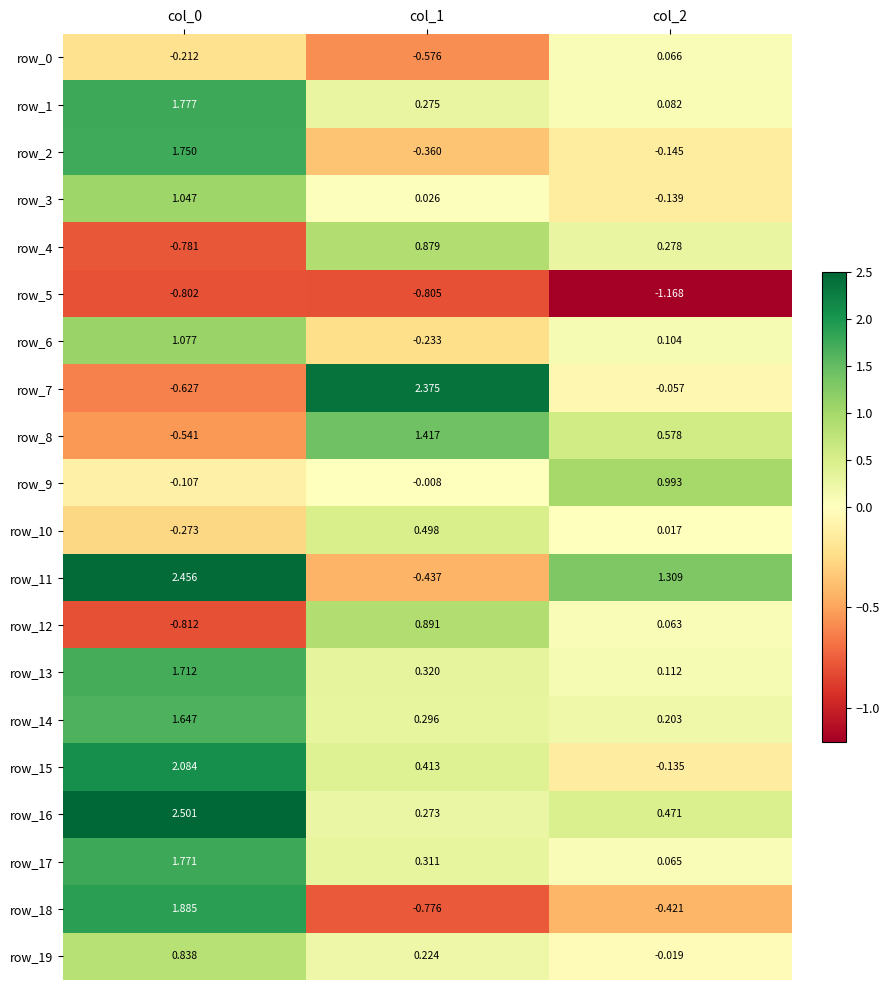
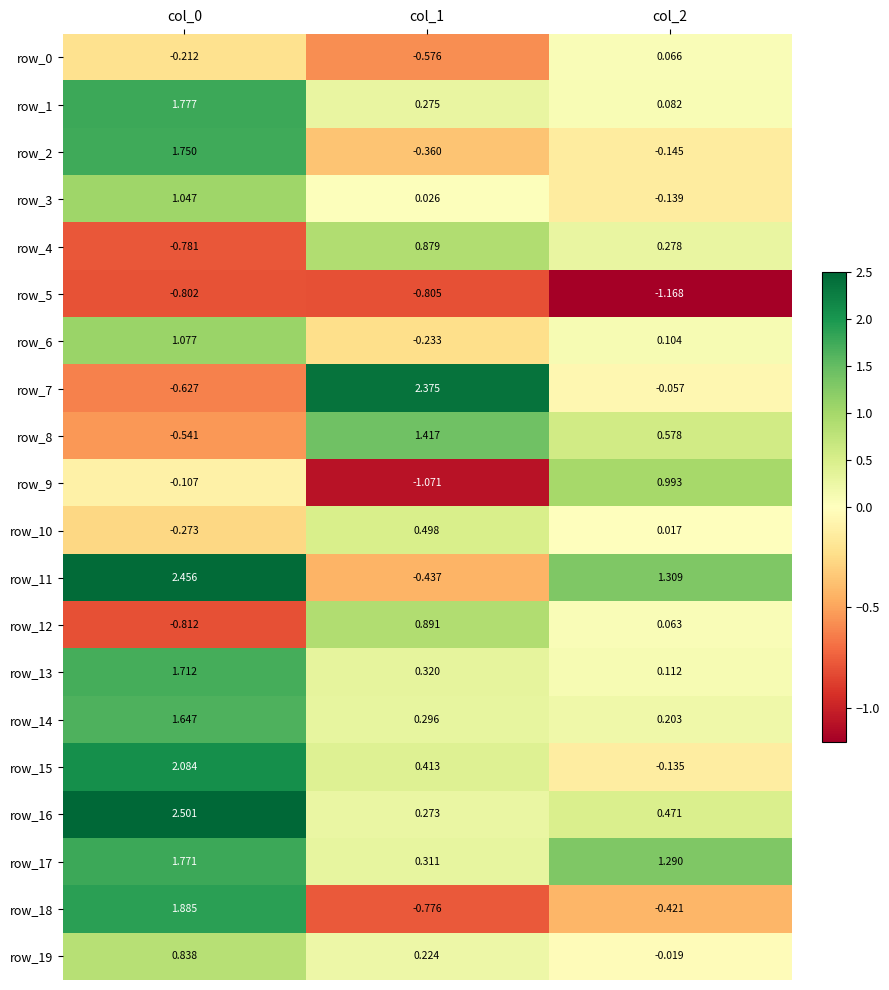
  {
    "row_0": {
      "col_0": -0.212,
      "col_1": -0.576,
      "col_2": 0.066
    },
    "row_1": {
      "col_0": 1.777,
      "col_1": 0.275,
      "col_2": 0.082
    },
    "row_2": {
      "col_0": 1.750,
      "col_1": -0.360,
      "col_2": -0.145
    },
    "row_3": {
      "col_0": 1.047,
      "col_1": 0.026,
      "col_2": -0.139
    },
    "row_4": {
      "col_0": -0.781,
      "col_1": 0.879,
      "col_2": 0.278
    },
    "row_5": {
      "col_0": -0.802,
      "col_1": -0.805,
      "col_2": -1.168
    },
    "row_6": {
      "col_0": 1.077,
      "col_1": -0.233,
      "col_2": 0.104
    },
    "row_7": {
      "col_0": -0.627,
      "col_1": 2.375,
      "col_2": -0.057
    },
    "row_8": {
      "col_0": -0.541,
      "col_1": 1.417,
      "col_2": 0.578
    },
    "row_9": {
      "col_0": -0.107,
-     "col_1": -0.008,
+     "col_1": -1.071,
      "col_2": 0.993
    },
    "row_10": {
      "col_0": -0.273,
      "col_1": 0.498,
      "col_2": 0.017
    },
    "row_11": {
      "col_0": 2.456,
      "col_1": -0.437,
      "col_2": 1.309
    },
    "row_12": {
      "col_0": -0.812,
      "col_1": 0.891,
      "col_2": 0.063
    },
    "row_13": {
      "col_0": 1.712,
      "col_1": 0.320,
      "col_2": 0.112
    },
    "row_14": {
      "col_0": 1.647,
      "col_1": 0.296,
      "col_2": 0.203
    },
    "row_15": {
      "col_0": 2.084,
      "col_1": 0.413,
      "col_2": -0.135
    },
    "row_16": {
      "col_0": 2.501,
      "col_1": 0.273,
      "col_2": 0.471
    },
    "row_17": {
      "col_0": 1.771,
      "col_1": 0.311,
-     "col_2": 0.065
+     "col_2": 1.290
    },
    "row_18": {
      "col_0": 1.885,
      "col_1": -0.776,
      "col_2": -0.421
    },
    "row_19": {
      "col_0": 0.838,
      "col_1": 0.224,
      "col_2": -0.019
    }
  }
